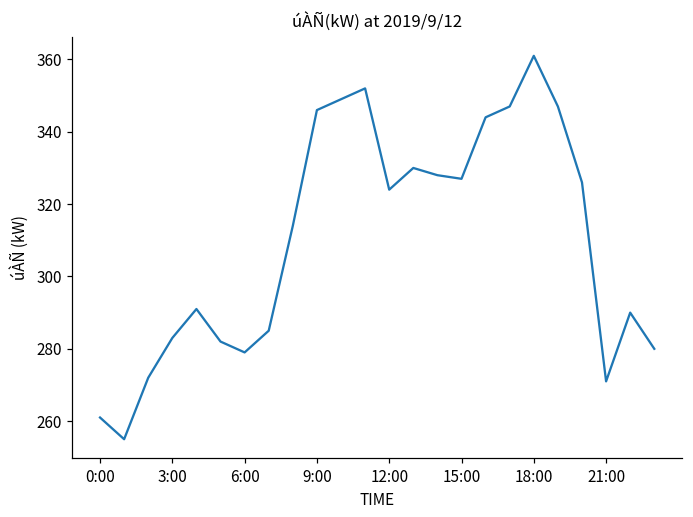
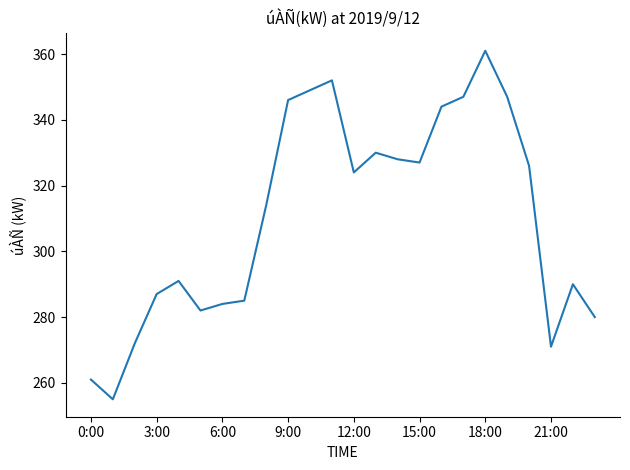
  {
    "0:00": 261,
-   "3:00": 283,
-   "6:00": 279,
+   "3:00": 287,
+   "6:00": 284,
    "9:00": 346,
    "12:00": 324,
    "15:00": 327,
    "18:00": 361,
    "21:00": 271
  }
